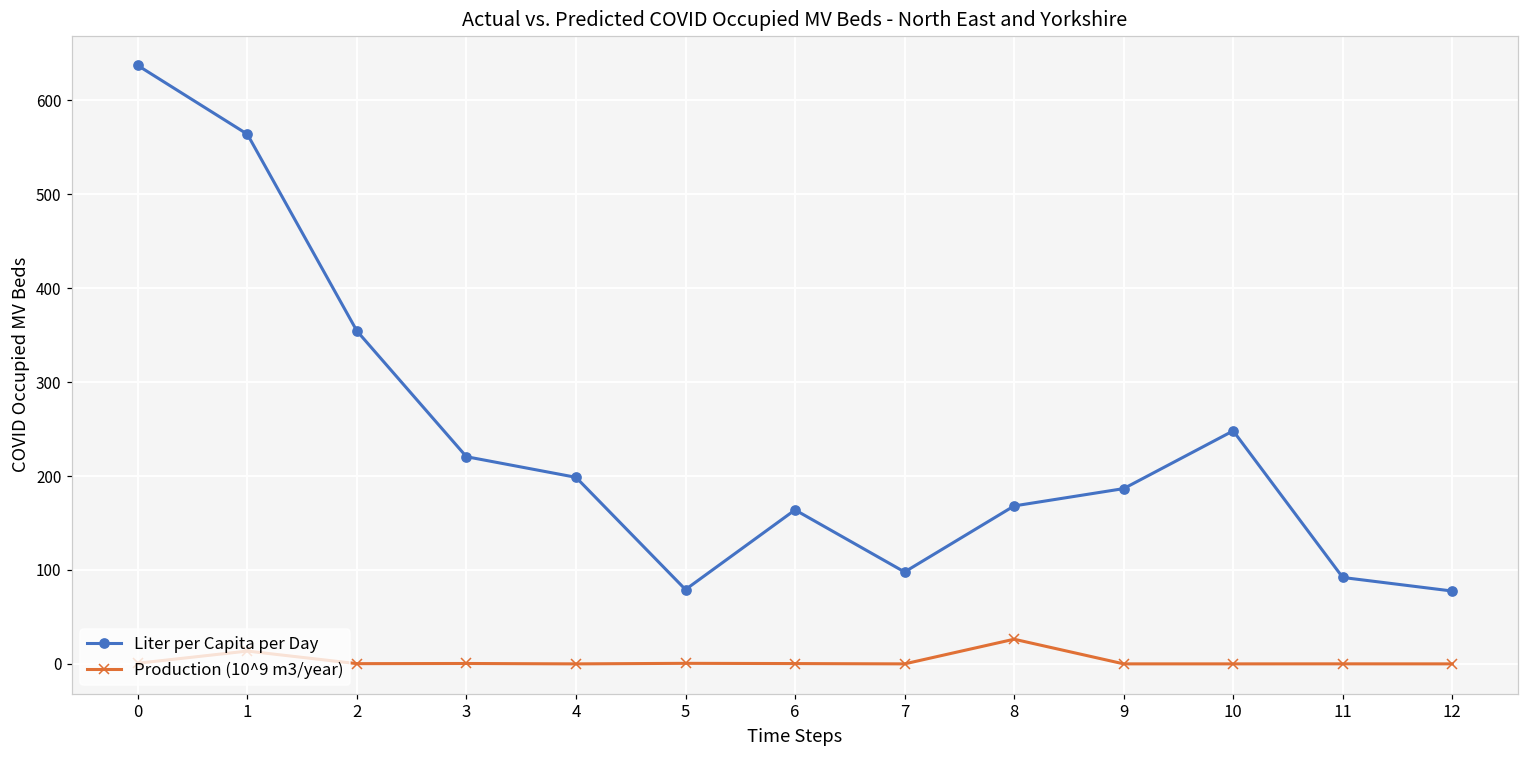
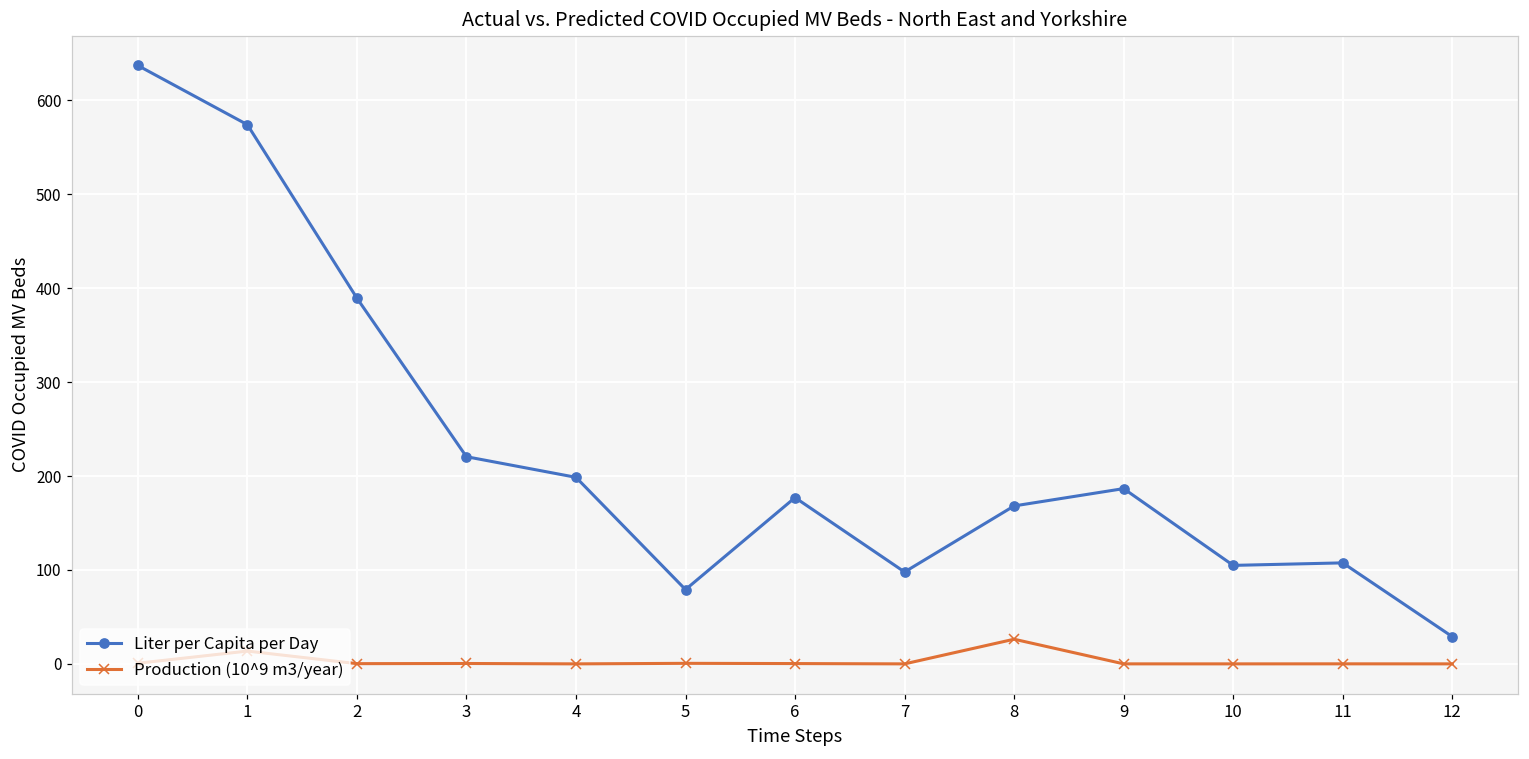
  {
    "Liter per Capita per Day": {
      "0": 640,
-     "1": 560,
-     "2": 350,
+     "1": 570,
+     "2": 390,
      "3": 220,
      "4": 200,
      "5": 80,
-     "6": 160,
+     "6": 180,
      "7": 100,
      "8": 170,
      "9": 190,
-     "10": 250,
-     "11": 90,
-     "12": 80
+     "10": 100,
+     "11": 110,
+     "12": 30
    },
    "Production (10^9 m3/year)": {
      "2": 0,
      "3": 0,
      "4": 0,
      "5": 0,
      "6": 0,
      "7": 0,
      "8": 30,
      "9": 0,
      "10": 0,
      "11": 0,
      "12": 0
    }
  }
